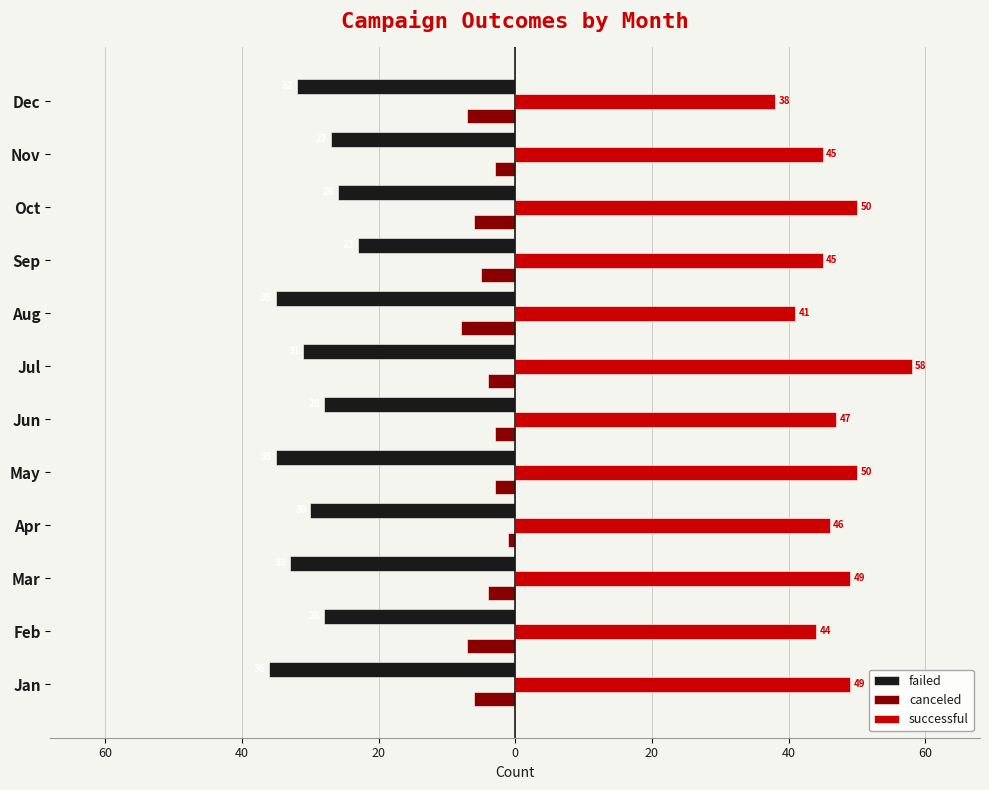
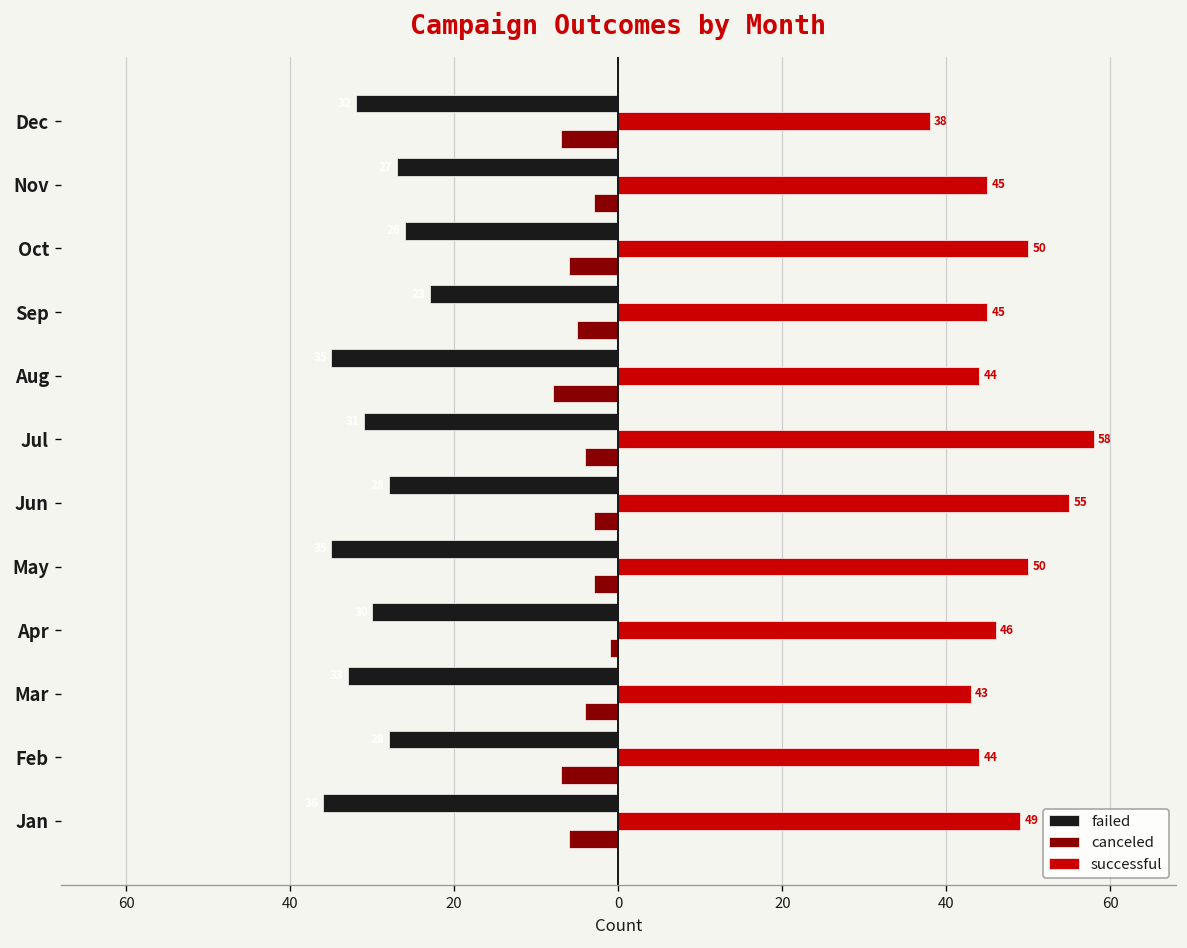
  {
    "successful": {
      "Dec": 38,
      "Nov": 45,
      "Oct": 50,
      "Sep": 45,
-     "Aug": 41,
+     "Aug": 44,
      "Jul": 58,
-     "Jun": 47,
+     "Jun": 55,
      "May": 50,
      "Apr": 46,
-     "Mar": 49,
+     "Mar": 43,
      "Feb": 44,
      "Jan": 49
    }
  }
